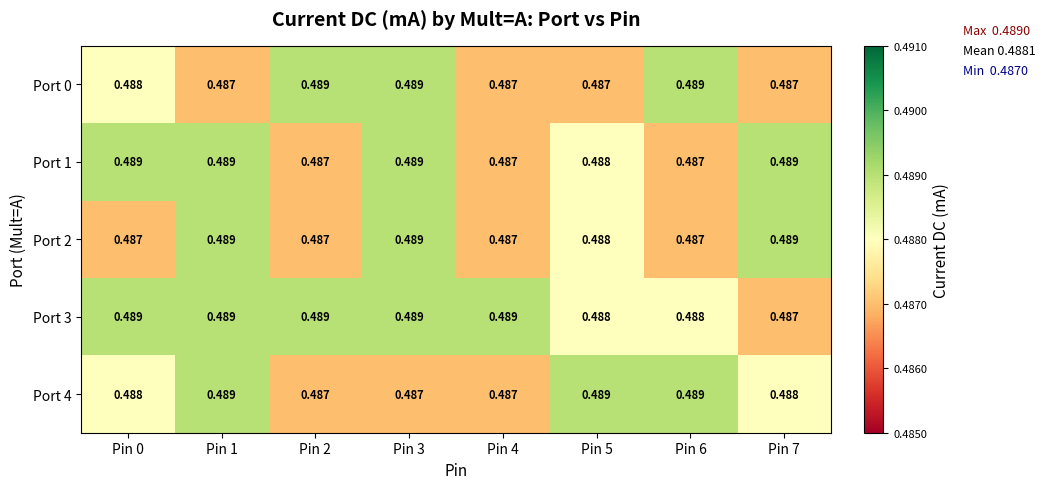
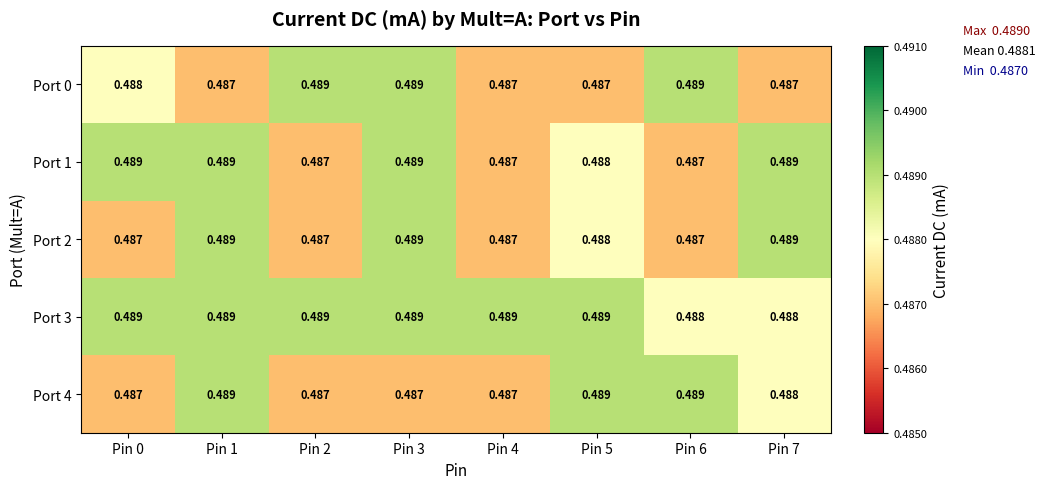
  {
    "Port 0": {
      "Pin 0": 0.488,
      "Pin 1": 0.487,
      "Pin 2": 0.489,
      "Pin 3": 0.489,
      "Pin 4": 0.487,
      "Pin 5": 0.487,
      "Pin 6": 0.489,
      "Pin 7": 0.487
    },
    "Port 1": {
      "Pin 0": 0.489,
      "Pin 1": 0.489,
      "Pin 2": 0.487,
      "Pin 3": 0.489,
      "Pin 4": 0.487,
      "Pin 5": 0.488,
      "Pin 6": 0.487,
      "Pin 7": 0.489
    },
    "Port 2": {
      "Pin 0": 0.487,
      "Pin 1": 0.489,
      "Pin 2": 0.487,
      "Pin 3": 0.489,
      "Pin 4": 0.487,
      "Pin 5": 0.488,
      "Pin 6": 0.487,
      "Pin 7": 0.489
    },
    "Port 3": {
      "Pin 0": 0.489,
      "Pin 1": 0.489,
      "Pin 2": 0.489,
      "Pin 3": 0.489,
      "Pin 4": 0.489,
-     "Pin 5": 0.488,
+     "Pin 5": 0.489,
      "Pin 6": 0.488,
-     "Pin 7": 0.487
+     "Pin 7": 0.488
    },
    "Port 4": {
-     "Pin 0": 0.488,
+     "Pin 0": 0.487,
      "Pin 1": 0.489,
      "Pin 2": 0.487,
      "Pin 3": 0.487,
      "Pin 4": 0.487,
      "Pin 5": 0.489,
      "Pin 6": 0.489,
      "Pin 7": 0.488
    }
  }
